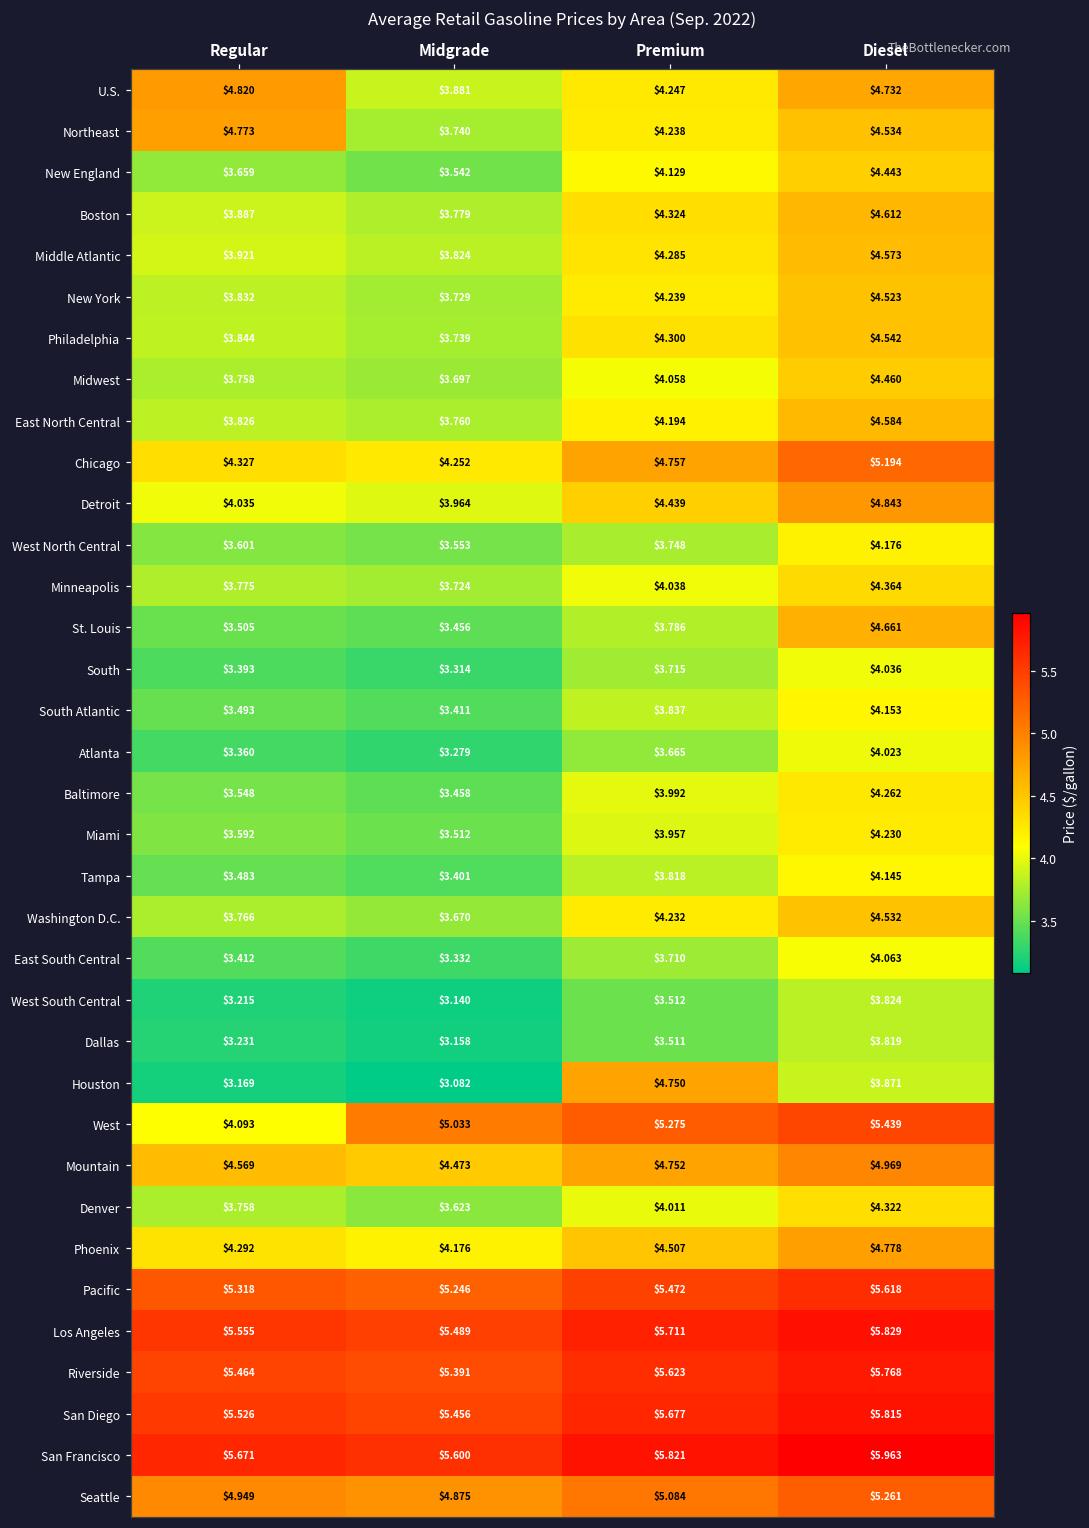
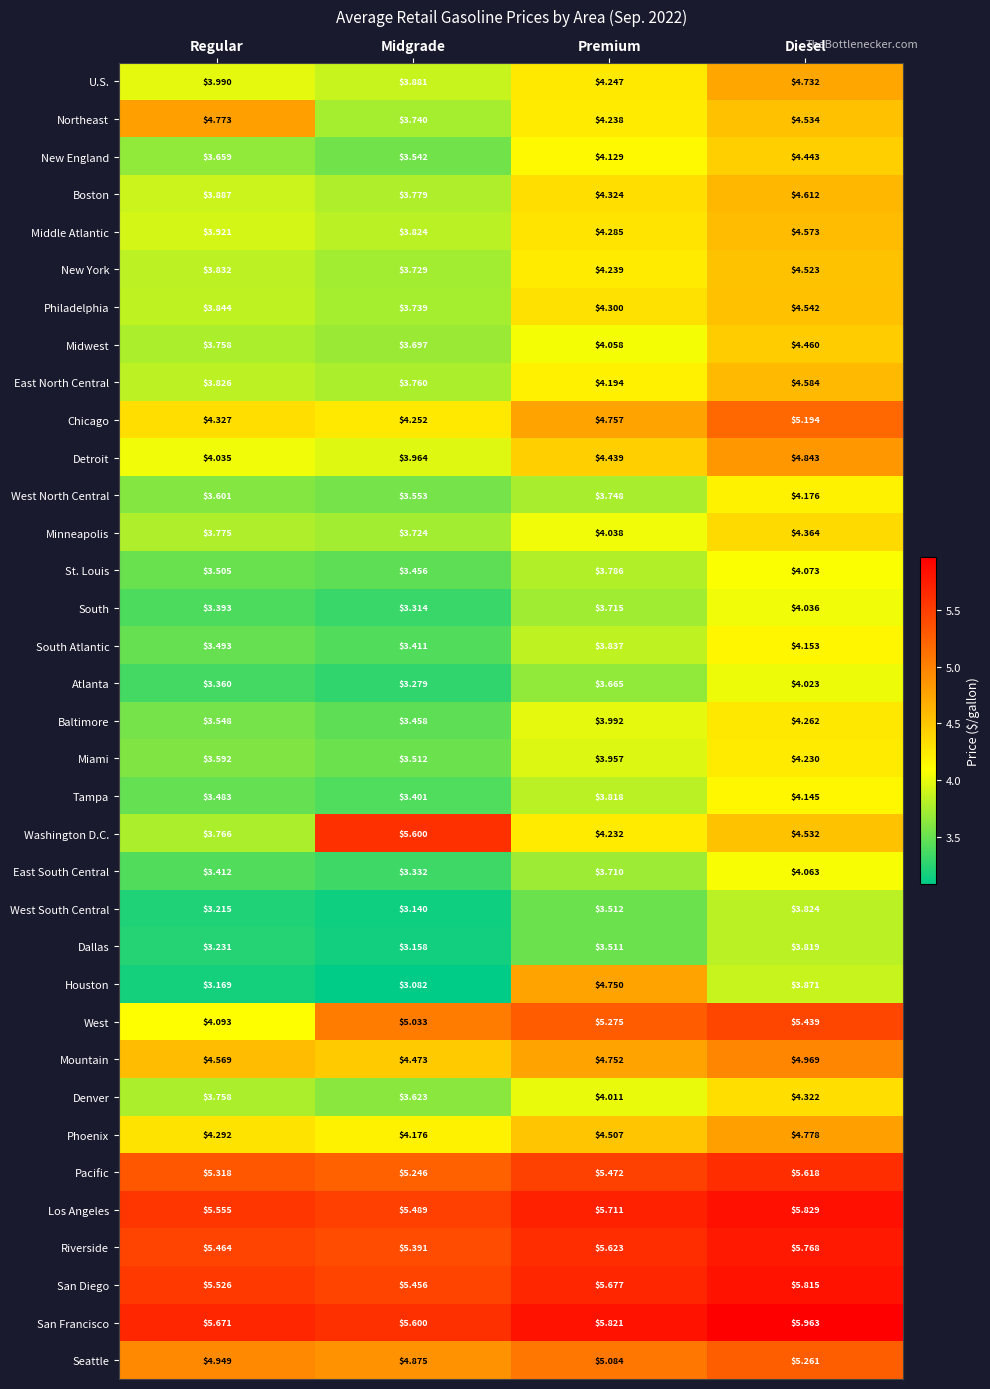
  {
    "U.S.": {
-     "Regular": "$4.820",
+     "Regular": "$3.990",
      "Midgrade": "$3.881",
      "Premium": "$4.247",
      "Diesel": "$4.732"
    },
    "Northeast": {
      "Regular": "$4.773",
      "Midgrade": "$3.740",
      "Premium": "$4.238",
      "Diesel": "$4.534"
    },
    "New England": {
      "Regular": "$3.659",
      "Midgrade": "$3.542",
      "Premium": "$4.129",
      "Diesel": "$4.443"
    },
    "Boston": {
      "Regular": "$3.887",
      "Midgrade": "$3.779",
      "Premium": "$4.324",
      "Diesel": "$4.612"
    },
    "Middle Atlantic": {
      "Regular": "$3.921",
      "Midgrade": "$3.824",
      "Premium": "$4.285",
      "Diesel": "$4.573"
    },
    "New York": {
      "Regular": "$3.832",
      "Midgrade": "$3.729",
      "Premium": "$4.239",
      "Diesel": "$4.523"
    },
    "Philadelphia": {
      "Regular": "$3.844",
      "Midgrade": "$3.739",
      "Premium": "$4.300",
      "Diesel": "$4.542"
    },
    "Midwest": {
      "Regular": "$3.758",
      "Midgrade": "$3.697",
      "Premium": "$4.058",
      "Diesel": "$4.460"
    },
    "East North Central": {
      "Regular": "$3.826",
      "Midgrade": "$3.760",
      "Premium": "$4.194",
      "Diesel": "$4.584"
    },
    "Chicago": {
      "Regular": "$4.327",
      "Midgrade": "$4.252",
      "Premium": "$4.757",
      "Diesel": "$5.194"
    },
    "Detroit": {
      "Regular": "$4.035",
      "Midgrade": "$3.964",
      "Premium": "$4.439",
      "Diesel": "$4.843"
    },
    "West North Central": {
      "Regular": "$3.601",
      "Midgrade": "$3.553",
      "Premium": "$3.748",
      "Diesel": "$4.176"
    },
    "Minneapolis": {
      "Regular": "$3.775",
      "Midgrade": "$3.724",
      "Premium": "$4.038",
      "Diesel": "$4.364"
    },
    "St. Louis": {
      "Regular": "$3.505",
      "Midgrade": "$3.456",
      "Premium": "$3.786",
-     "Diesel": "$4.661"
+     "Diesel": "$4.073"
    },
    "South": {
      "Regular": "$3.393",
      "Midgrade": "$3.314",
      "Premium": "$3.715",
      "Diesel": "$4.036"
    },
    "South Atlantic": {
      "Regular": "$3.493",
      "Midgrade": "$3.411",
      "Premium": "$3.837",
      "Diesel": "$4.153"
    },
    "Atlanta": {
      "Regular": "$3.360",
      "Midgrade": "$3.279",
      "Premium": "$3.665",
      "Diesel": "$4.023"
    },
    "Baltimore": {
      "Regular": "$3.548",
      "Midgrade": "$3.458",
      "Premium": "$3.992",
      "Diesel": "$4.262"
    },
    "Miami": {
      "Regular": "$3.592",
      "Midgrade": "$3.512",
      "Premium": "$3.957",
      "Diesel": "$4.230"
    },
    "Tampa": {
      "Regular": "$3.483",
      "Midgrade": "$3.401",
      "Premium": "$3.818",
      "Diesel": "$4.145"
    },
    "Washington D.C.": {
      "Regular": "$3.766",
-     "Midgrade": "$3.670",
+     "Midgrade": "$5.600",
      "Premium": "$4.232",
      "Diesel": "$4.532"
    },
    "East South Central": {
      "Regular": "$3.412",
      "Midgrade": "$3.332",
      "Premium": "$3.710",
      "Diesel": "$4.063"
    },
    "West South Central": {
      "Regular": "$3.215",
      "Midgrade": "$3.140",
      "Premium": "$3.512",
      "Diesel": "$3.824"
    },
    "Dallas": {
      "Regular": "$3.231",
      "Midgrade": "$3.158",
      "Premium": "$3.511",
      "Diesel": "$3.819"
    },
    "Houston": {
      "Regular": "$3.169",
      "Midgrade": "$3.082",
      "Premium": "$4.750",
      "Diesel": "$3.871"
    },
    "West": {
      "Regular": "$4.093",
      "Midgrade": "$5.033",
      "Premium": "$5.275",
      "Diesel": "$5.439"
    },
    "Mountain": {
      "Regular": "$4.569",
      "Midgrade": "$4.473",
      "Premium": "$4.752",
      "Diesel": "$4.969"
    },
    "Denver": {
      "Regular": "$3.758",
      "Midgrade": "$3.623",
      "Premium": "$4.011",
      "Diesel": "$4.322"
    },
    "Phoenix": {
      "Regular": "$4.292",
      "Midgrade": "$4.176",
      "Premium": "$4.507",
      "Diesel": "$4.778"
    },
    "Pacific": {
      "Regular": "$5.318",
      "Midgrade": "$5.246",
      "Premium": "$5.472",
      "Diesel": "$5.618"
    },
    "Los Angeles": {
      "Regular": "$5.555",
      "Midgrade": "$5.489",
      "Premium": "$5.711",
      "Diesel": "$5.829"
    },
    "Riverside": {
      "Regular": "$5.464",
      "Midgrade": "$5.391",
      "Premium": "$5.623",
      "Diesel": "$5.768"
    },
    "San Diego": {
      "Regular": "$5.526",
      "Midgrade": "$5.456",
      "Premium": "$5.677",
      "Diesel": "$5.815"
    },
    "San Francisco": {
      "Regular": "$5.671",
      "Midgrade": "$5.600",
      "Premium": "$5.821",
      "Diesel": "$5.963"
    },
    "Seattle": {
      "Regular": "$4.949",
      "Midgrade": "$4.875",
      "Premium": "$5.084",
      "Diesel": "$5.261"
    }
  }
